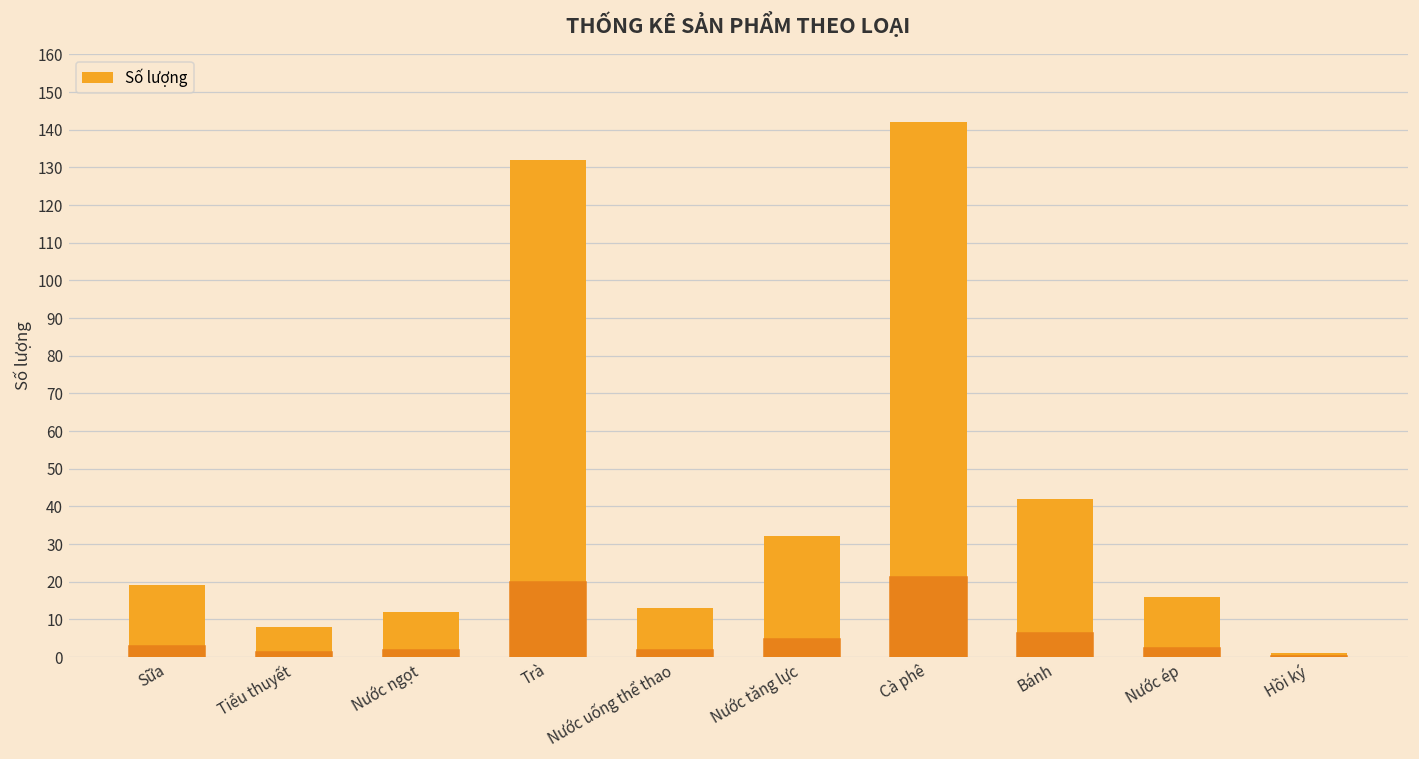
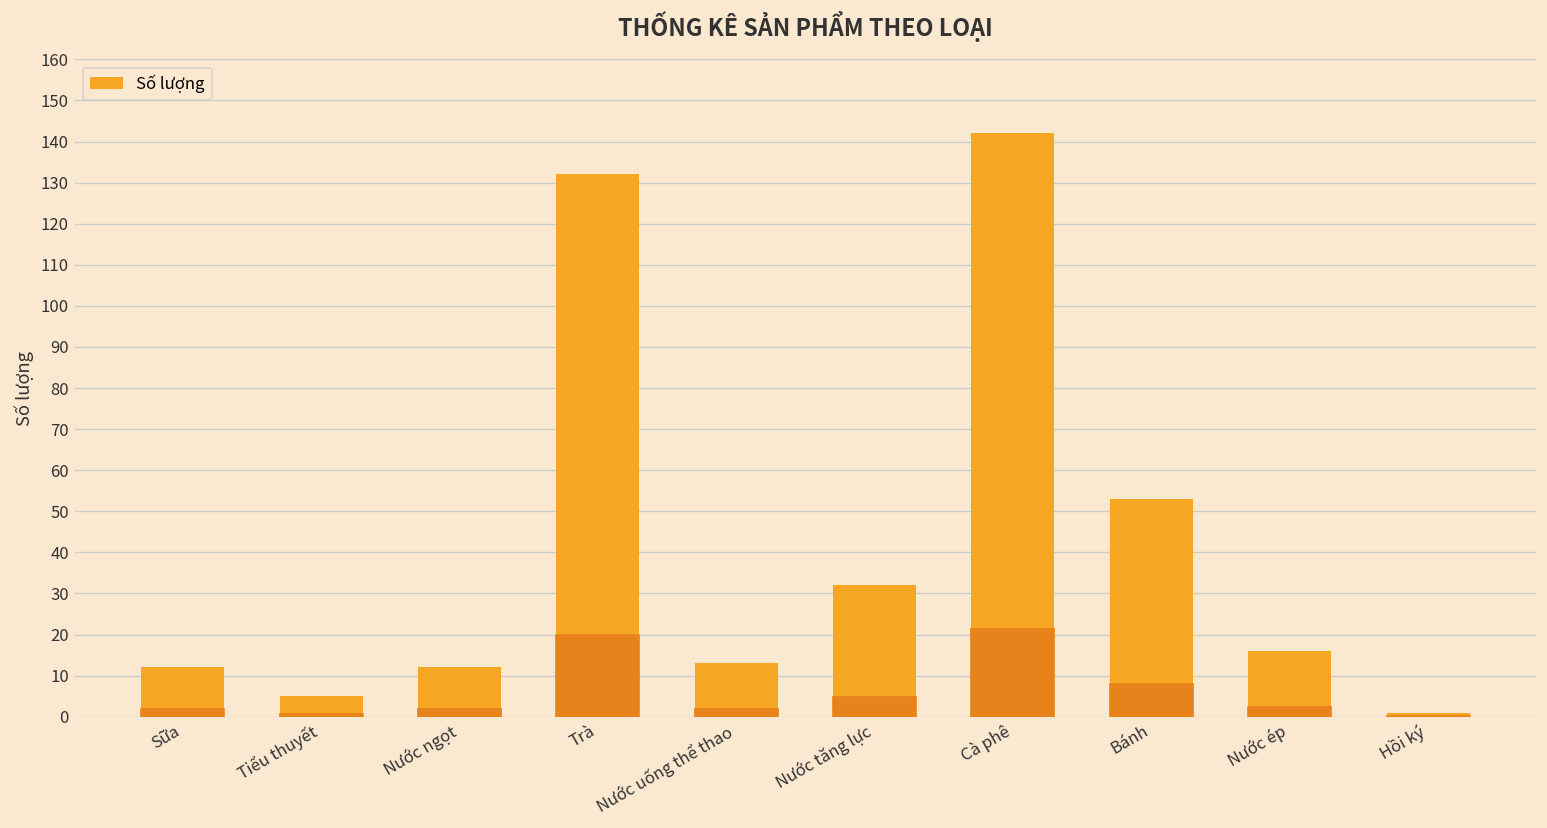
  {
-   "Sữa": 19,
-   "Tiểu thuyết": 8,
+   "Sữa": 12,
+   "Tiểu thuyết": 5,
    "Nước ngọt": 12,
    "Trà": 132,
    "Nước uống thể thao": 13,
    "Nước tăng lực": 32,
    "Cà phê": 142,
-   "Bánh": 42,
+   "Bánh": 53,
    "Nước ép": 16,
    "Hồi ký": 1
  }
